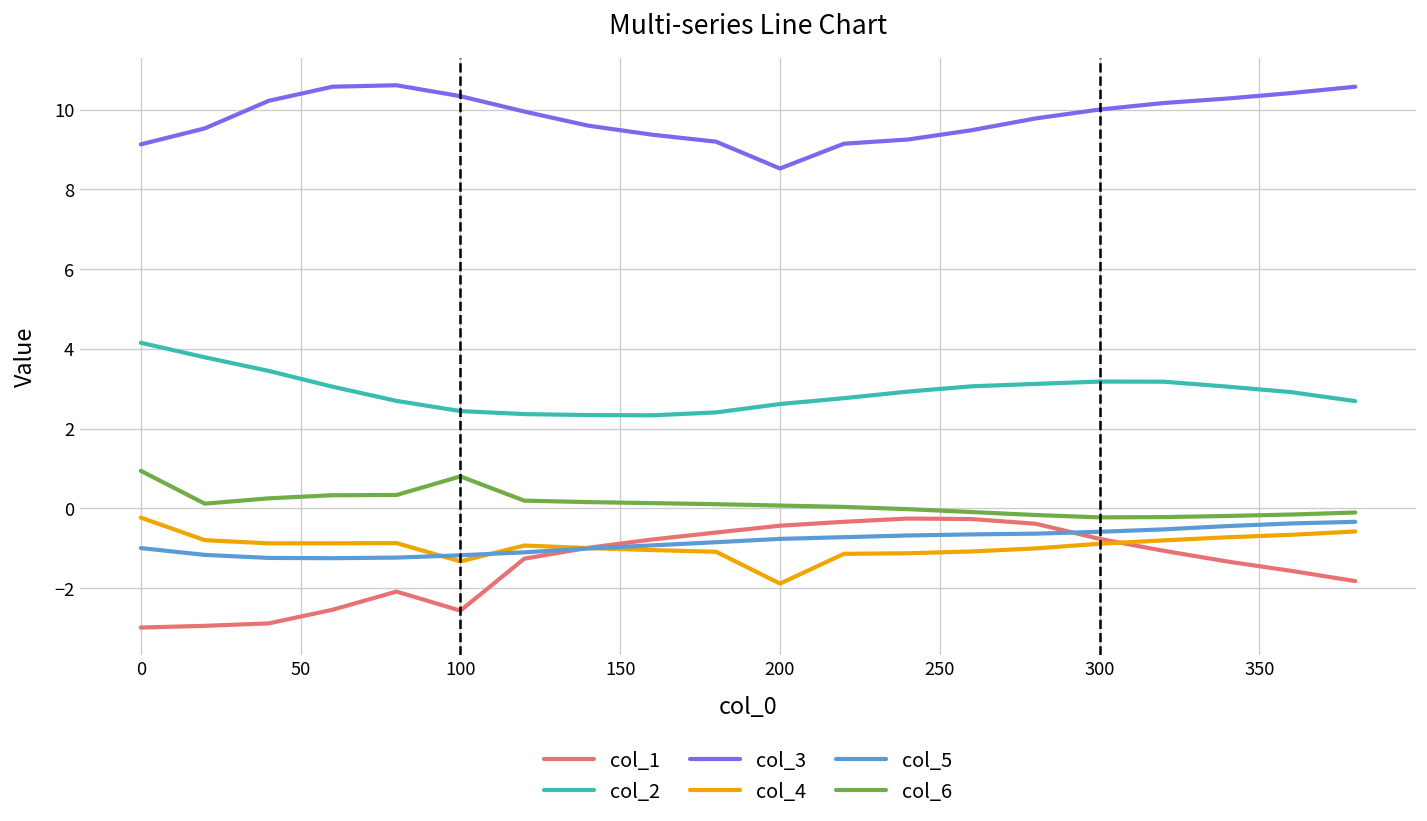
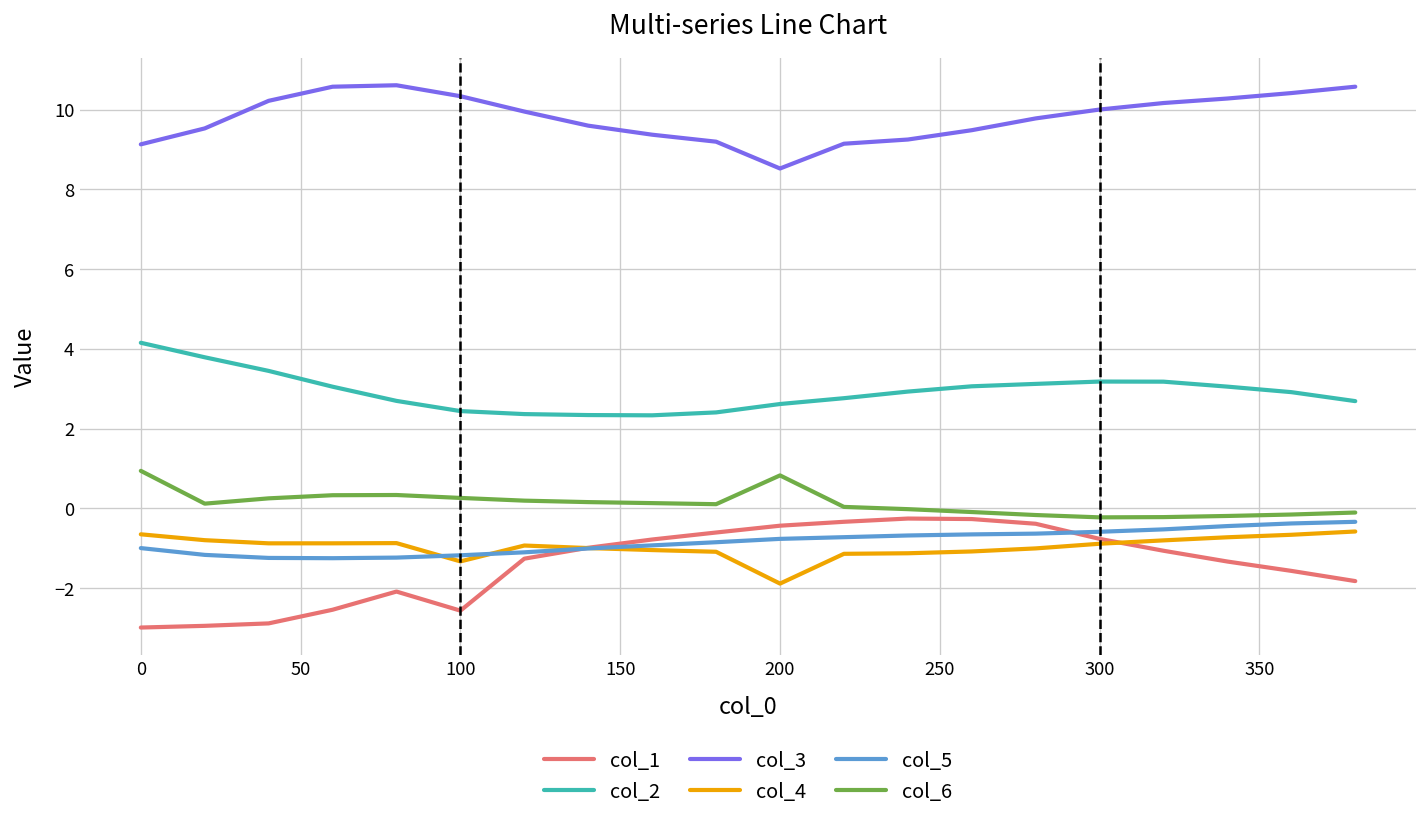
  {
    "col_1": {
      "0": -3.0,
      "100": -2.6,
      "200": -0.4,
      "300": -0.8
    },
    "col_3": {
      "0": 9.1,
      "100": 10.3,
      "200": 8.5,
      "300": 10.0
    },
    "col_4": {
-     "0": -0.2,
+     "0": -0.6,
      "100": -1.3,
      "200": -1.9,
      "300": -0.9
    },
    "col_6": {
      "0": 0.9,
-     "100": 0.8,
-     "200": 0.1,
+     "100": 0.3,
+     "200": 0.8,
      "300": -0.2
    }
  }
